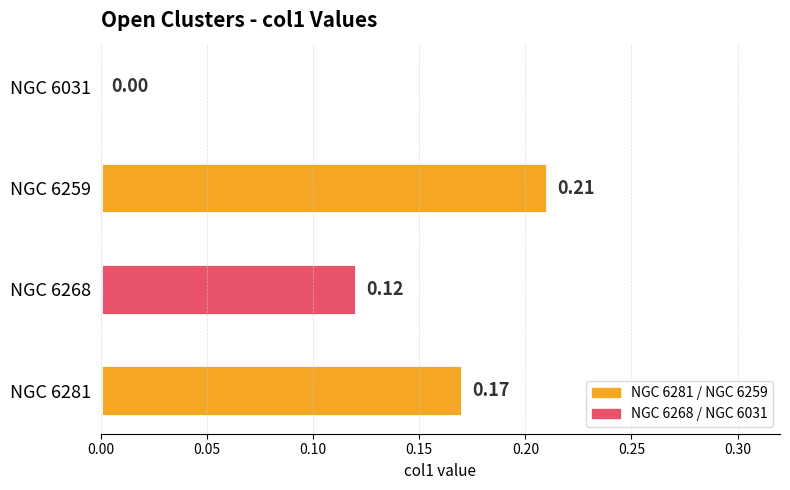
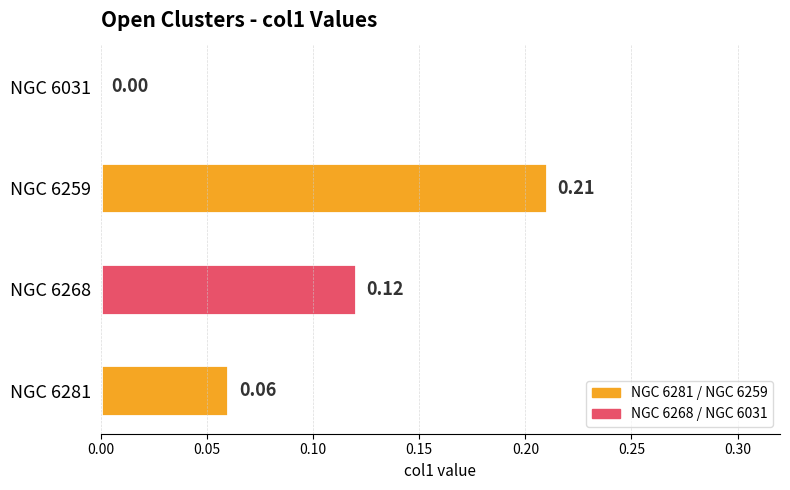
  {
    "NGC 6031": 0.00,
    "NGC 6259": 0.21,
    "NGC 6268": 0.12,
-   "NGC 6281": 0.17
+   "NGC 6281": 0.06
  }
